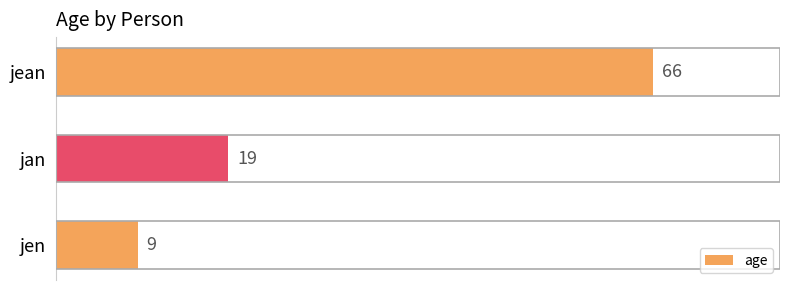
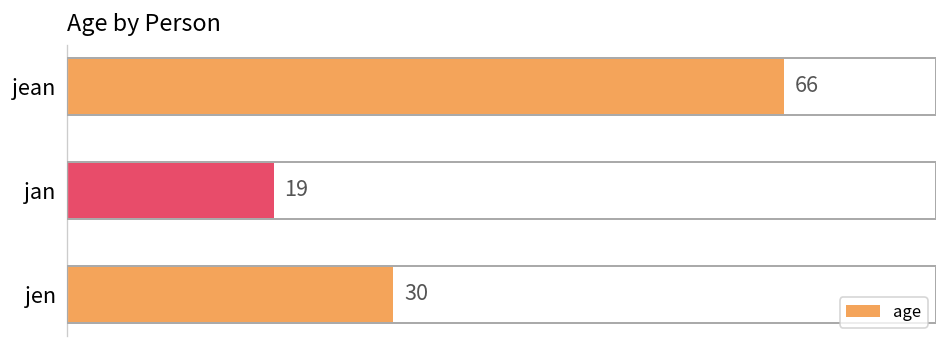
  {
    "jean": 66,
    "jan": 19,
-   "jen": 9
+   "jen": 30
  }
